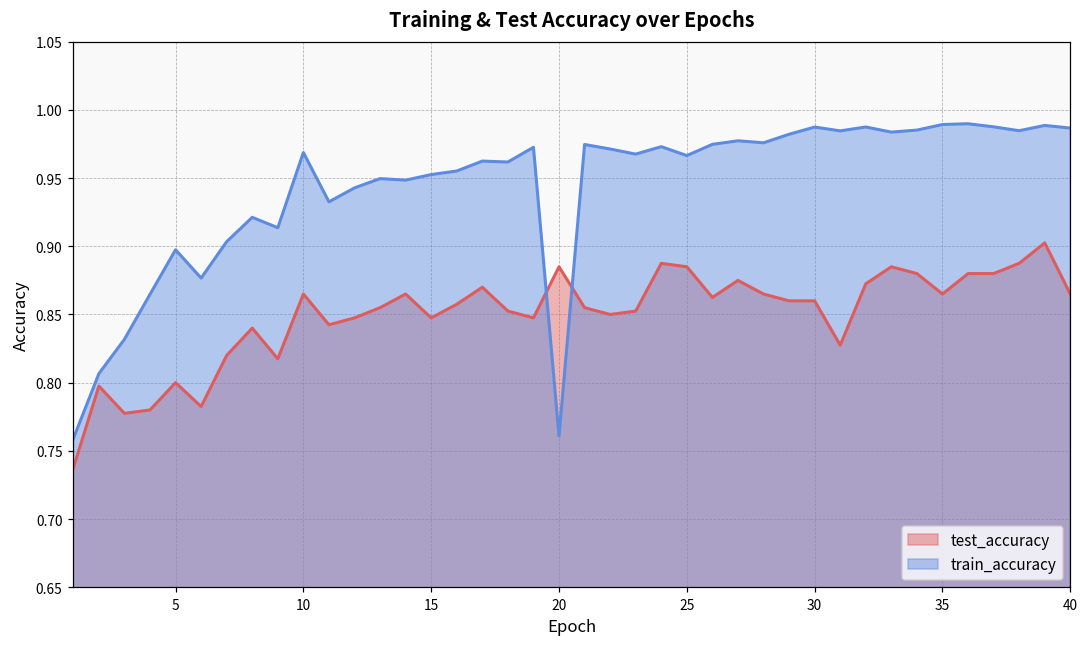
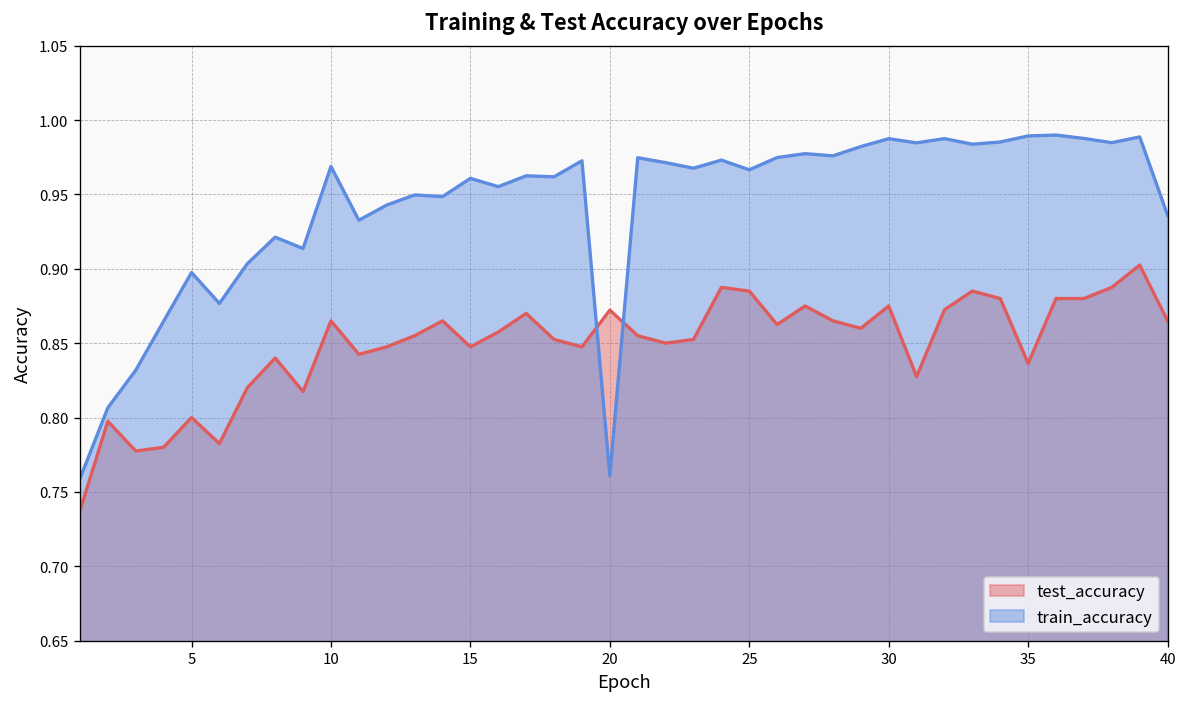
  {
    "test_accuracy": {
      "5": 0.800,
      "10": 0.865,
      "15": 0.847,
-     "20": 0.885,
+     "20": 0.872,
      "25": 0.885,
-     "30": 0.860,
-     "35": 0.865,
+     "30": 0.875,
+     "35": 0.836,
      "40": 0.865
    },
    "train_accuracy": {
      "5": 0.897,
      "10": 0.969,
-     "15": 0.953,
+     "15": 0.961,
      "20": 0.761,
      "25": 0.967,
      "30": 0.987,
      "35": 0.989,
-     "40": 0.987
+     "40": 0.936
    }
  }
